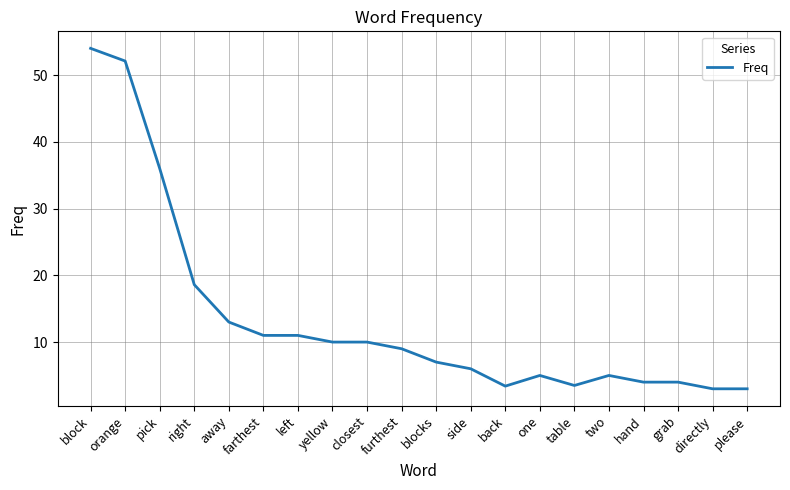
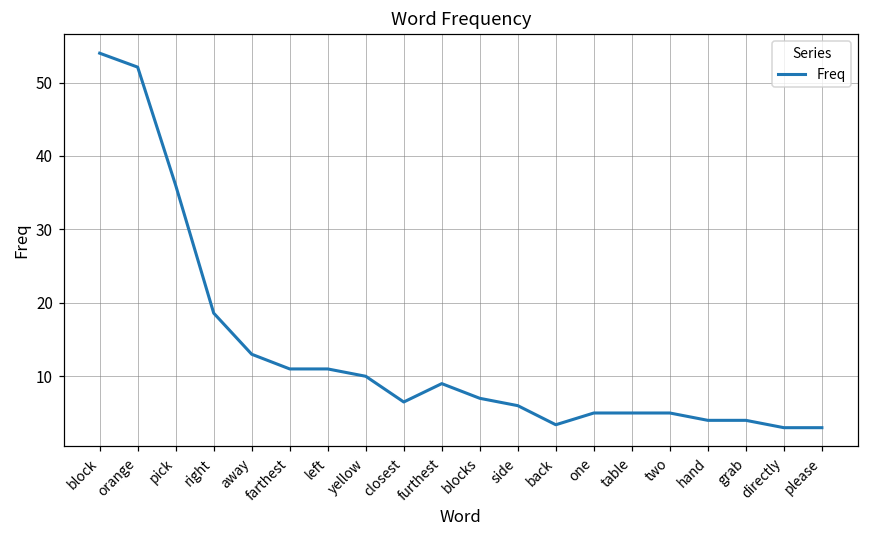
  {
    "block": 54,
    "orange": 52,
    "pick": 36,
    "right": 19,
    "away": 13,
    "farthest": 11,
    "left": 11,
    "yellow": 10,
-   "closest": 10,
+   "closest": 7,
    "furthest": 9,
    "blocks": 7,
    "side": 6,
    "back": 3,
    "one": 5,
-   "table": 4,
+   "table": 5,
    "two": 5,
    "hand": 4,
    "grab": 4,
    "directly": 3,
    "please": 3
  }
